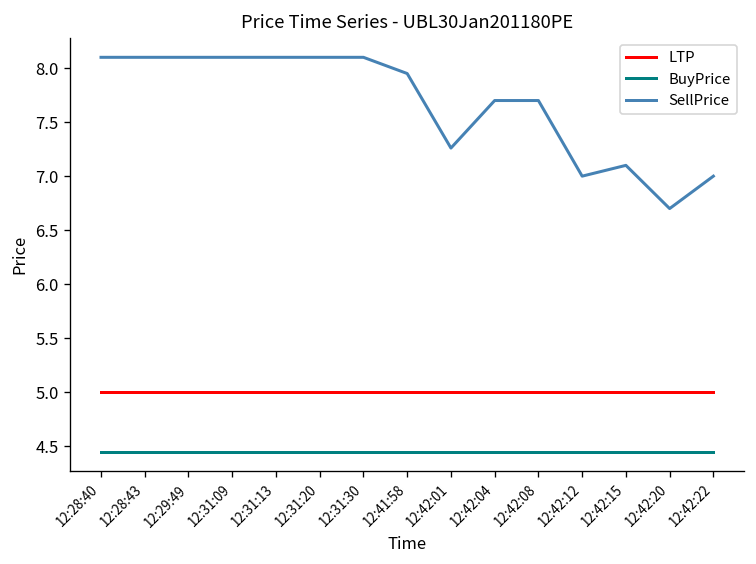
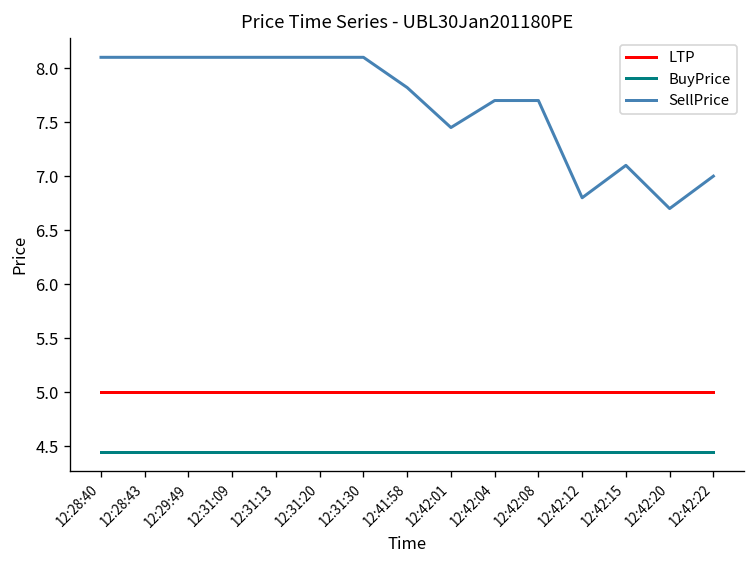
  {
    "LTP": {
      "12:28:40": 5.0,
      "12:28:43": 5.0,
      "12:29:49": 5.0,
      "12:31:09": 5.0,
      "12:31:13": 5.0,
      "12:31:20": 5.0,
      "12:31:30": 5.0,
      "12:41:58": 5.0,
      "12:42:01": 5.0,
      "12:42:04": 5.0,
      "12:42:08": 5.0,
      "12:42:12": 5.0,
      "12:42:15": 5.0,
      "12:42:20": 5.0,
      "12:42:22": 5.0
    },
    "BuyPrice": {
      "12:28:40": 4.5,
      "12:28:43": 4.5,
      "12:29:49": 4.5,
      "12:31:09": 4.5,
      "12:31:13": 4.5,
      "12:31:20": 4.5,
      "12:31:30": 4.5,
      "12:41:58": 4.5,
      "12:42:01": 4.5,
      "12:42:04": 4.5,
      "12:42:08": 4.5,
      "12:42:12": 4.5,
      "12:42:15": 4.5,
      "12:42:20": 4.5,
      "12:42:22": 4.5
    },
    "SellPrice": {
      "12:28:40": 8.1,
      "12:28:43": 8.1,
      "12:29:49": 8.1,
      "12:31:09": 8.1,
      "12:31:13": 8.1,
      "12:31:20": 8.1,
      "12:31:30": 8.1,
-     "12:41:58": 8.0,
-     "12:42:01": 7.3,
+     "12:41:58": 7.8,
+     "12:42:01": 7.5,
      "12:42:04": 7.7,
      "12:42:08": 7.7,
-     "12:42:12": 7.0,
+     "12:42:12": 6.8,
      "12:42:15": 7.1,
      "12:42:20": 6.7,
      "12:42:22": 7.0
    }
  }
